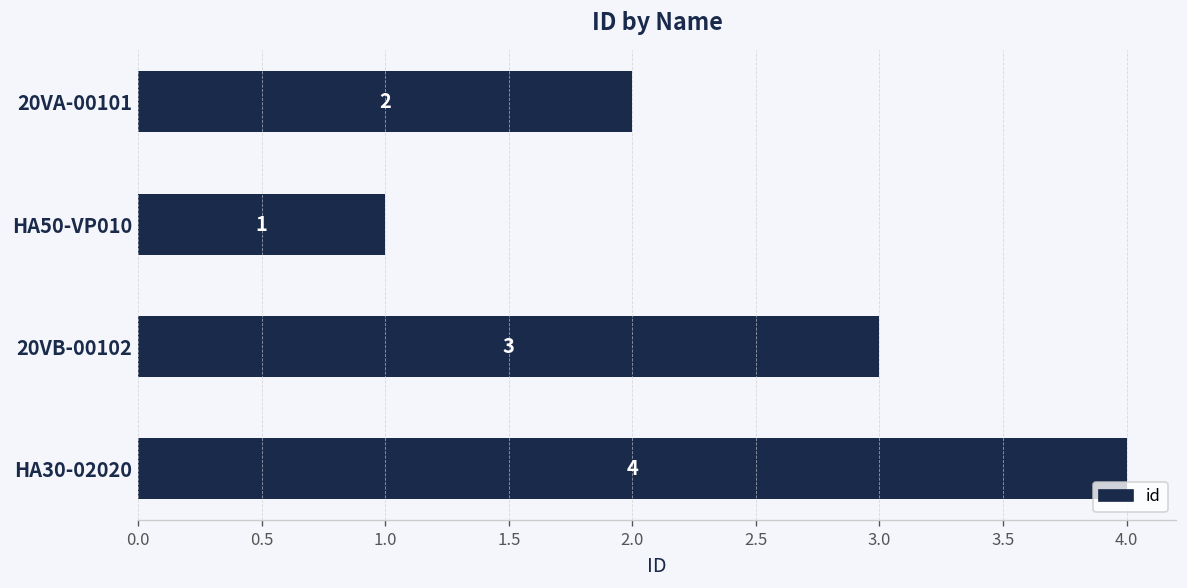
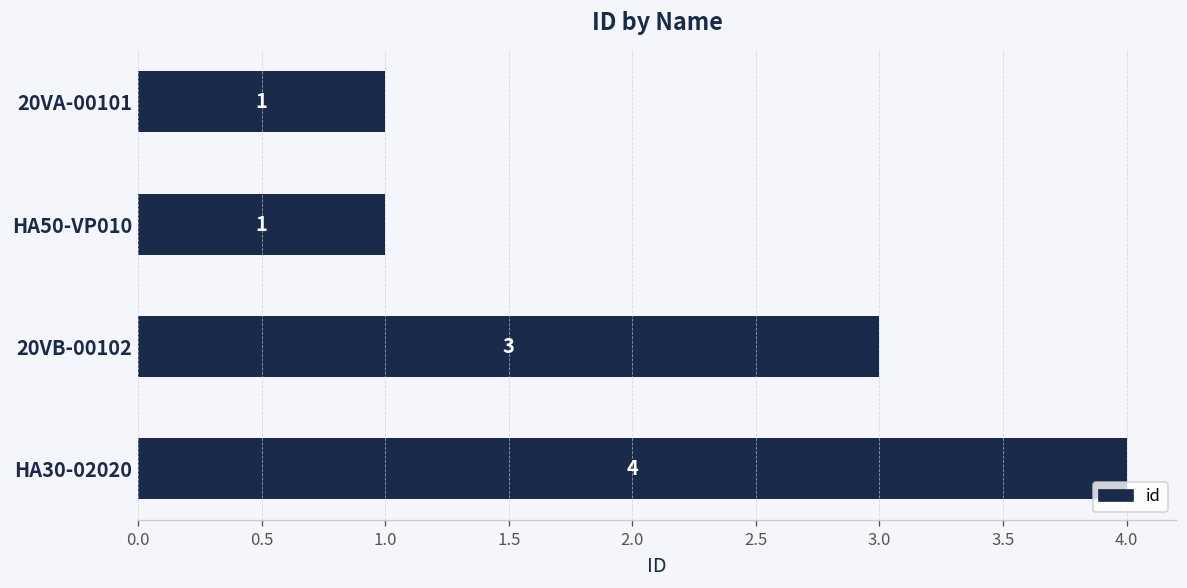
  {
-   "20VA-00101": 2,
+   "20VA-00101": 1,
    "HA50-VP010": 1,
    "20VB-00102": 3,
    "HA30-02020": 4
  }
